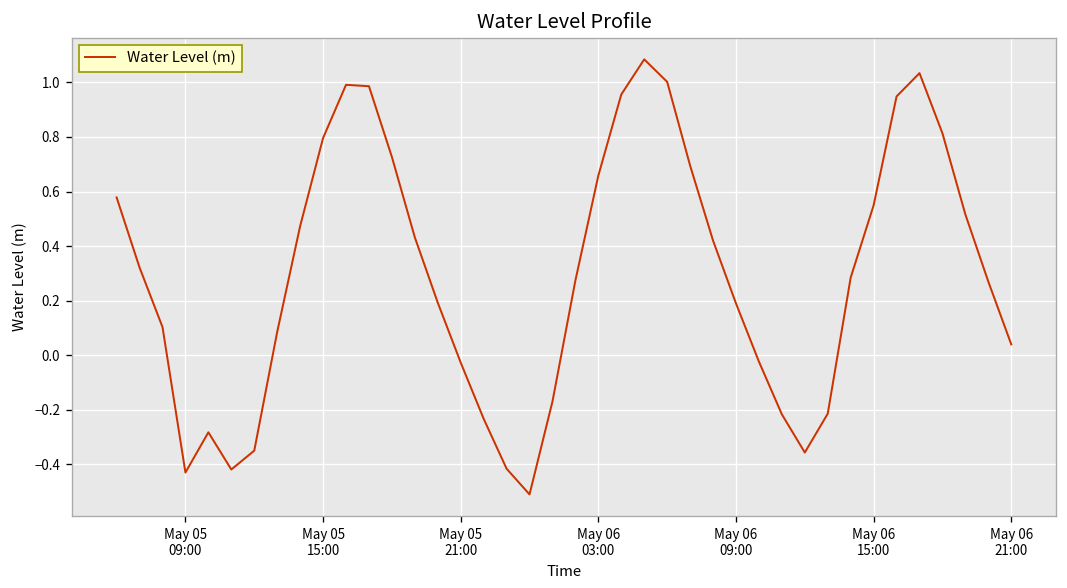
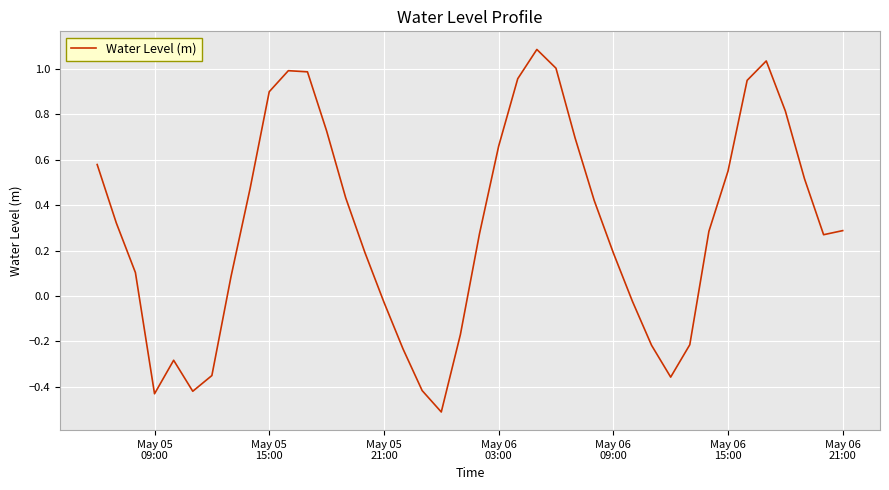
  {
    "May 05 09:00": -0.43,
-   "May 05 15:00": 0.80,
+   "May 05 15:00": 0.90,
    "May 05 21:00": -0.03,
    "May 06 03:00": 0.66,
    "May 06 09:00": 0.19,
    "May 06 15:00": 0.55,
-   "May 06 21:00": 0.04
+   "May 06 21:00": 0.29
  }
